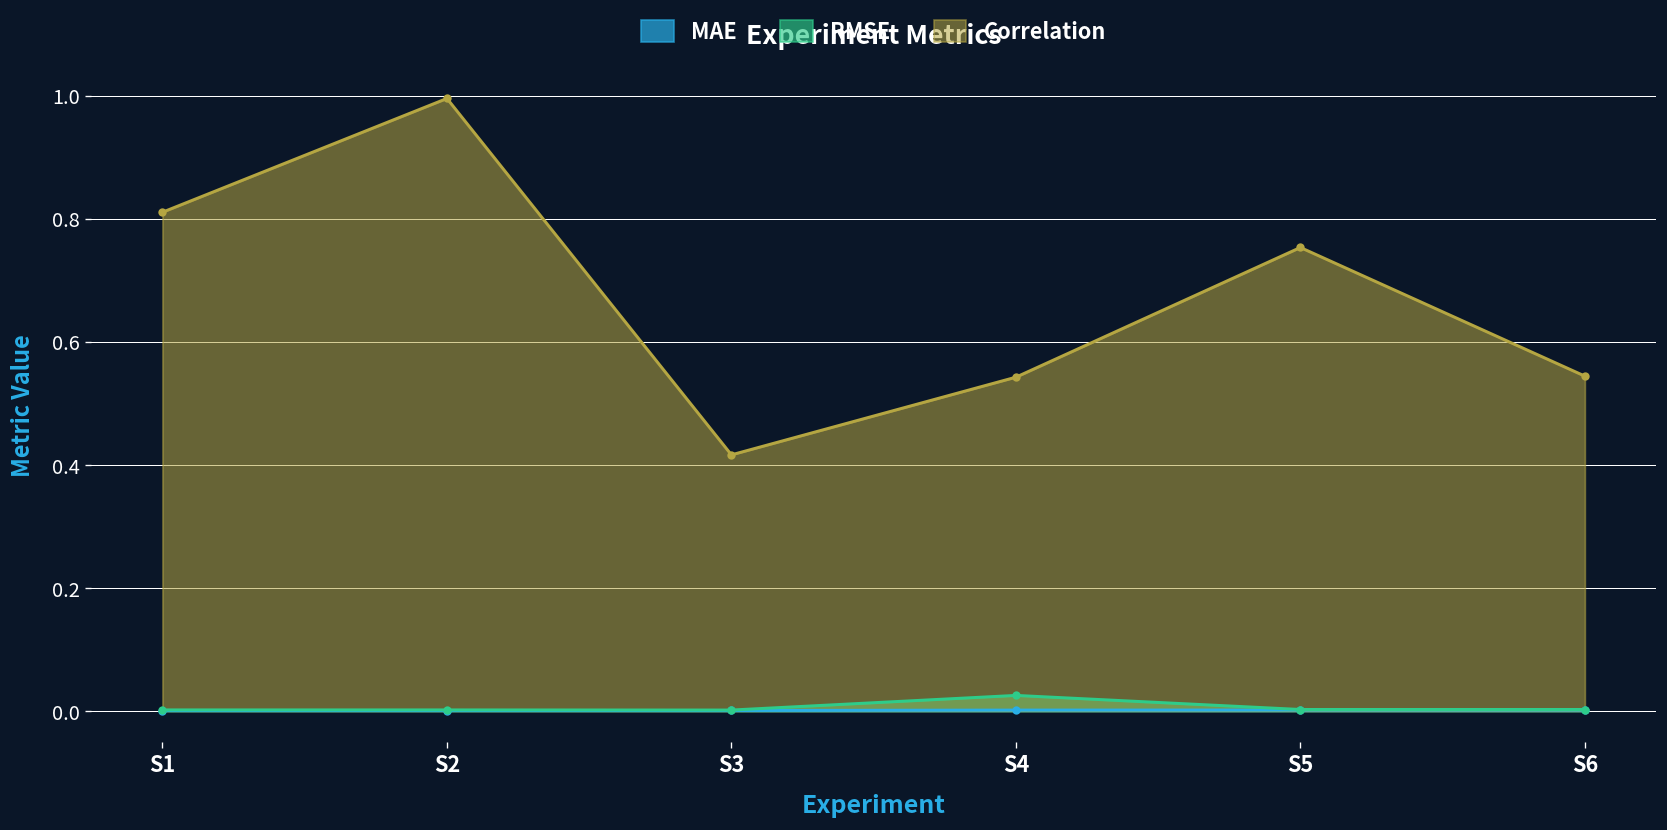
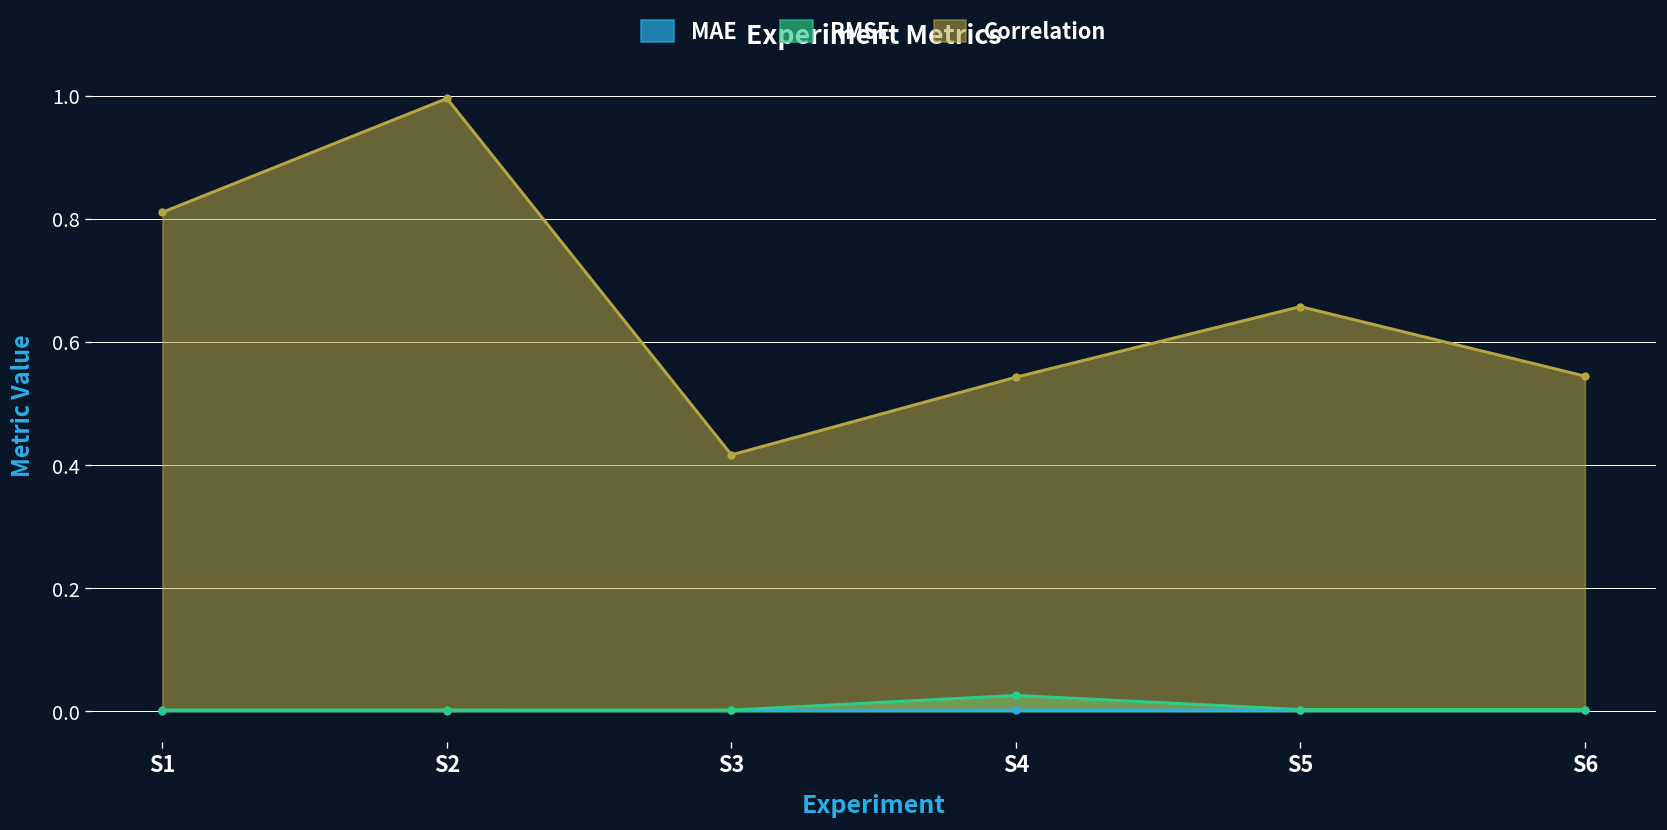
  {
    "MAE": {
      "S4": 0.00
    },
    "RMSE": {
      "S4": 0.03
    },
    "Correlation": {
      "S1": 0.81,
      "S2": 1.00,
      "S3": 0.42,
      "S4": 0.54,
-     "S5": 0.75,
+     "S5": 0.66,
      "S6": 0.54
    }
  }
